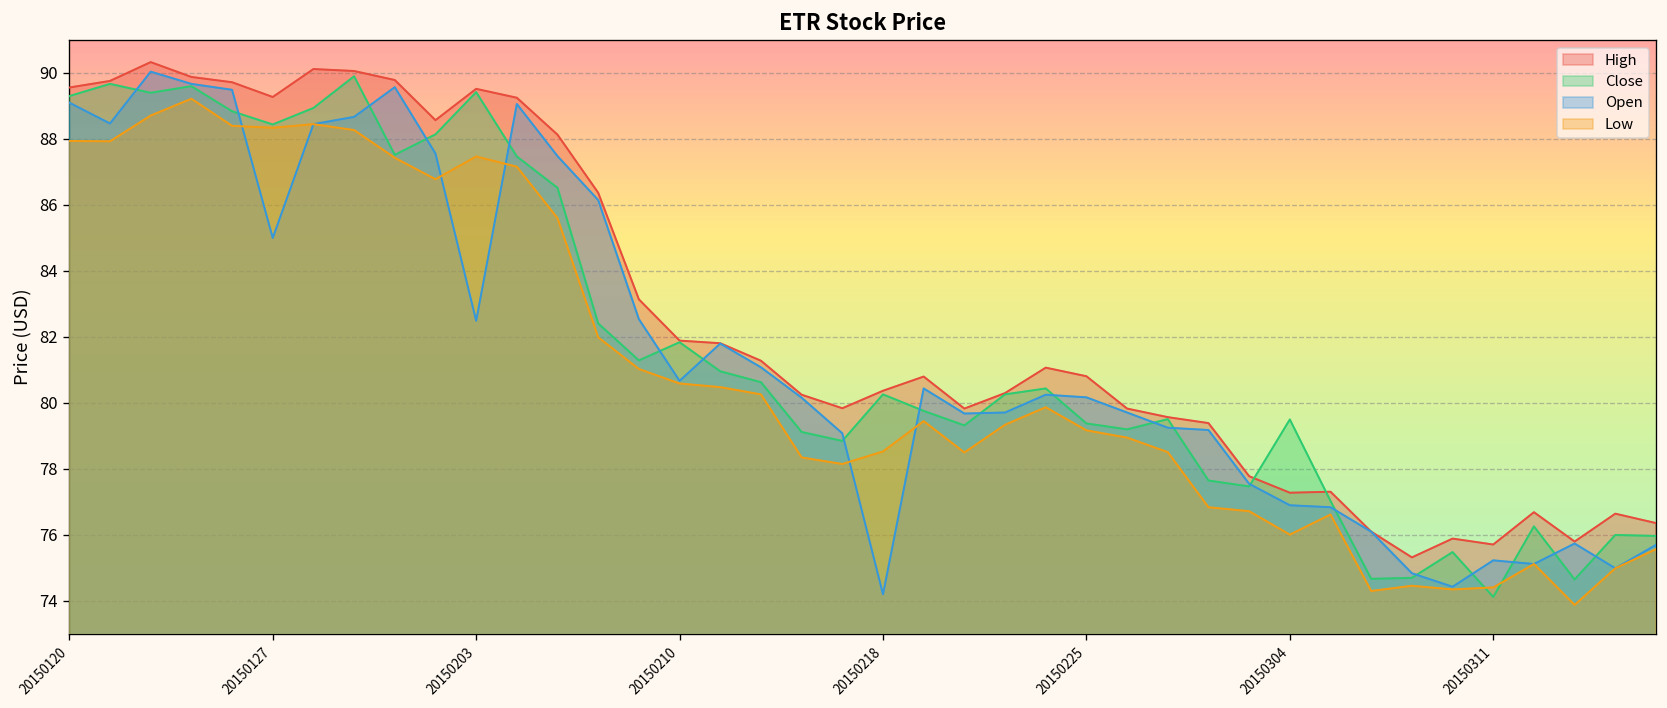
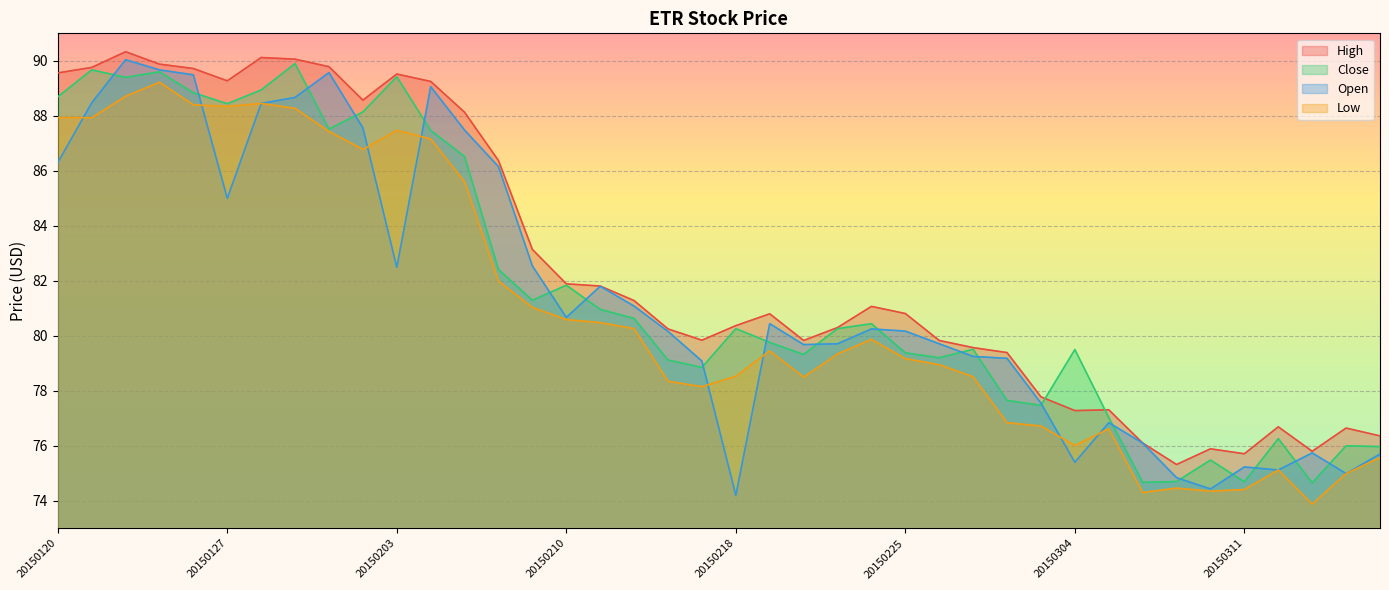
  {
    "Close": {
-     "20150120": 89.3,
+     "20150120": 88.7,
      "20150127": 88.4,
      "20150203": 89.4,
      "20150218": 80.3,
      "20150225": 79.4,
      "20150304": 79.5,
-     "20150311": 74.1
+     "20150311": 74.7
    },
    "Open": {
-     "20150120": 89.1,
+     "20150120": 86.3,
      "20150127": 85.0,
      "20150203": 82.5,
      "20150218": 74.2,
      "20150225": 80.2,
-     "20150304": 76.9,
+     "20150304": 75.4,
      "20150311": 75.2
    }
  }
